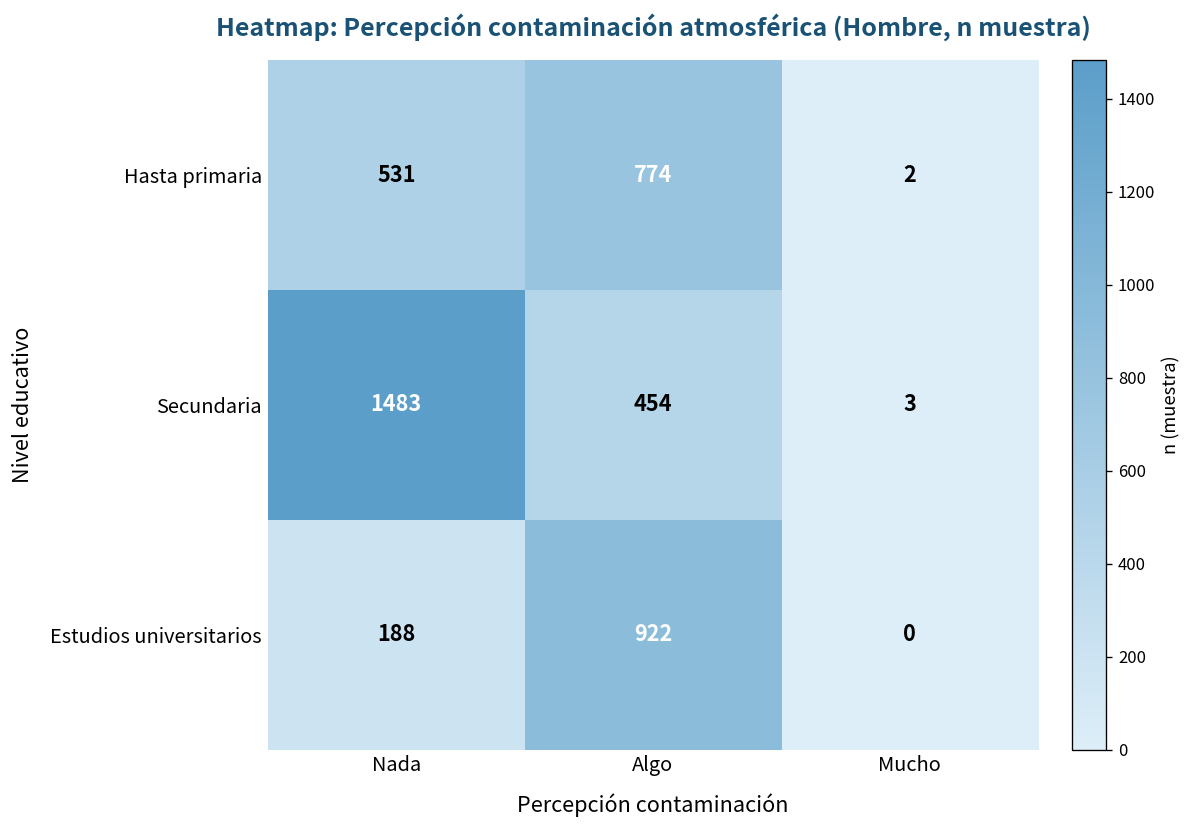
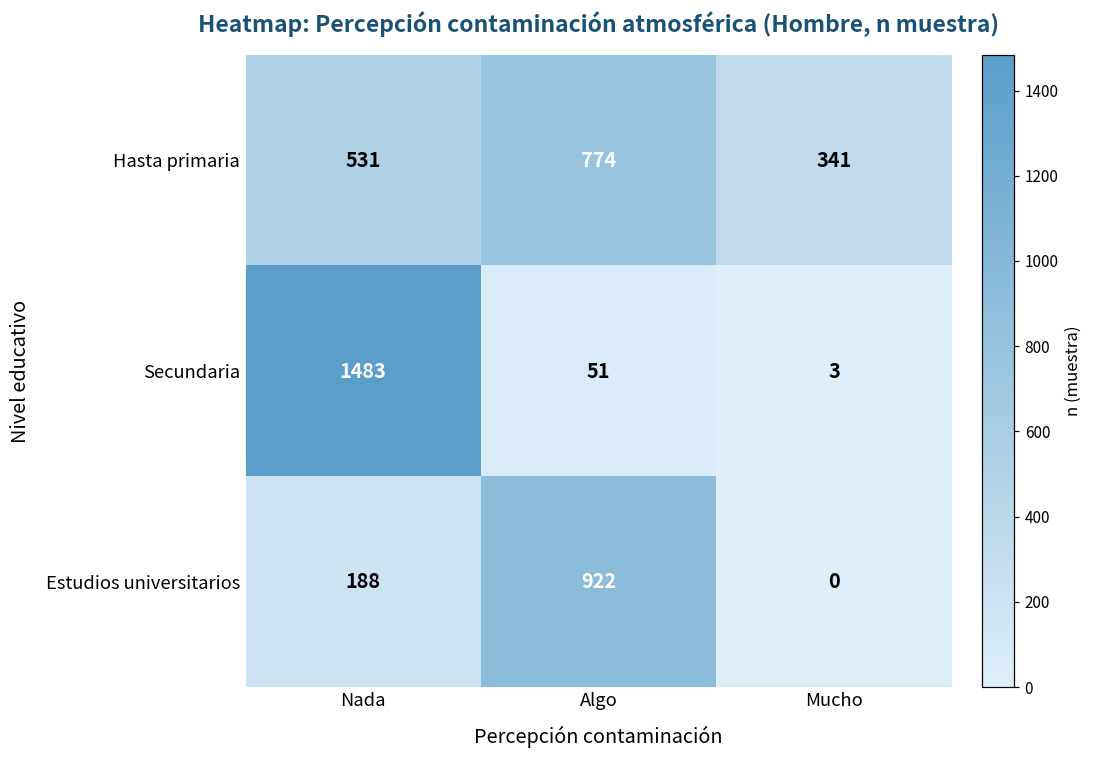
  {
    "Hasta primaria": {
      "Nada": 531,
      "Algo": 774,
-     "Mucho": 2
+     "Mucho": 341
    },
    "Secundaria": {
      "Nada": 1483,
-     "Algo": 454,
+     "Algo": 51,
      "Mucho": 3
    },
    "Estudios universitarios": {
      "Nada": 188,
      "Algo": 922,
      "Mucho": 0
    }
  }
